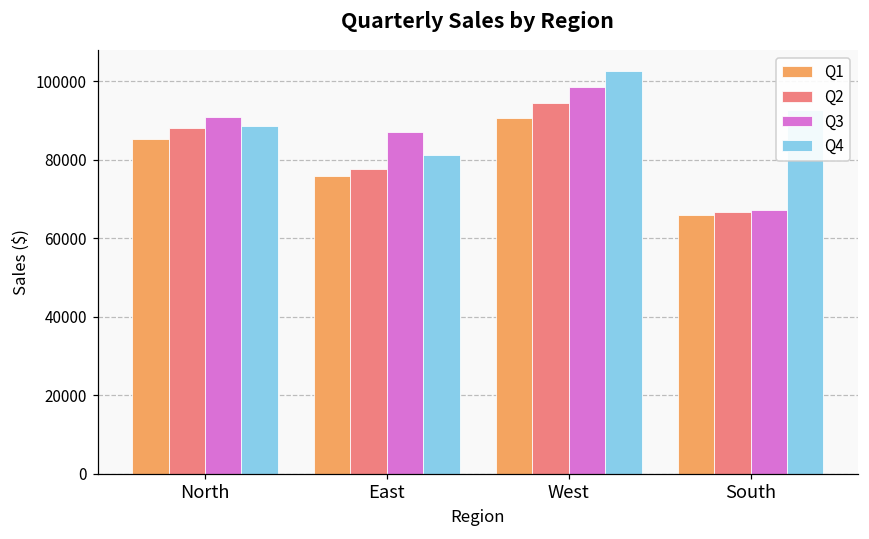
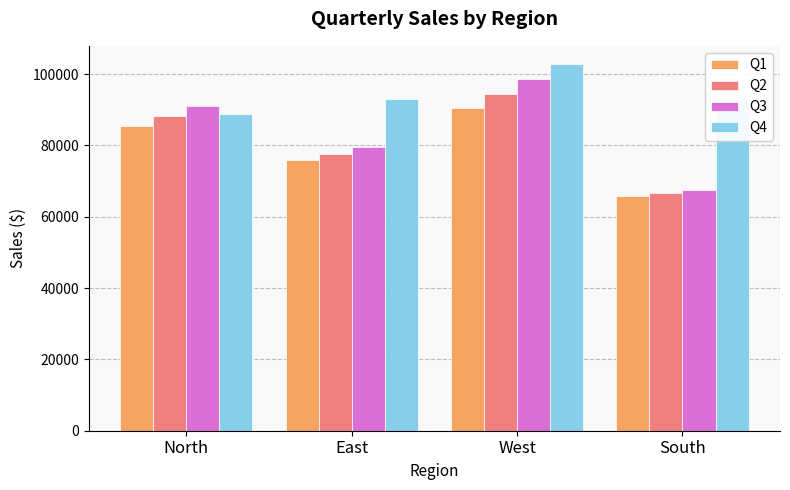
  {
    "Q3": {
      "North": 91000,
-     "East": 87000,
+     "East": 79000,
      "West": 99000,
      "South": 67000
    },
    "Q4": {
      "North": 89000,
-     "East": 81000,
+     "East": 93000,
      "West": 103000
    }
  }
